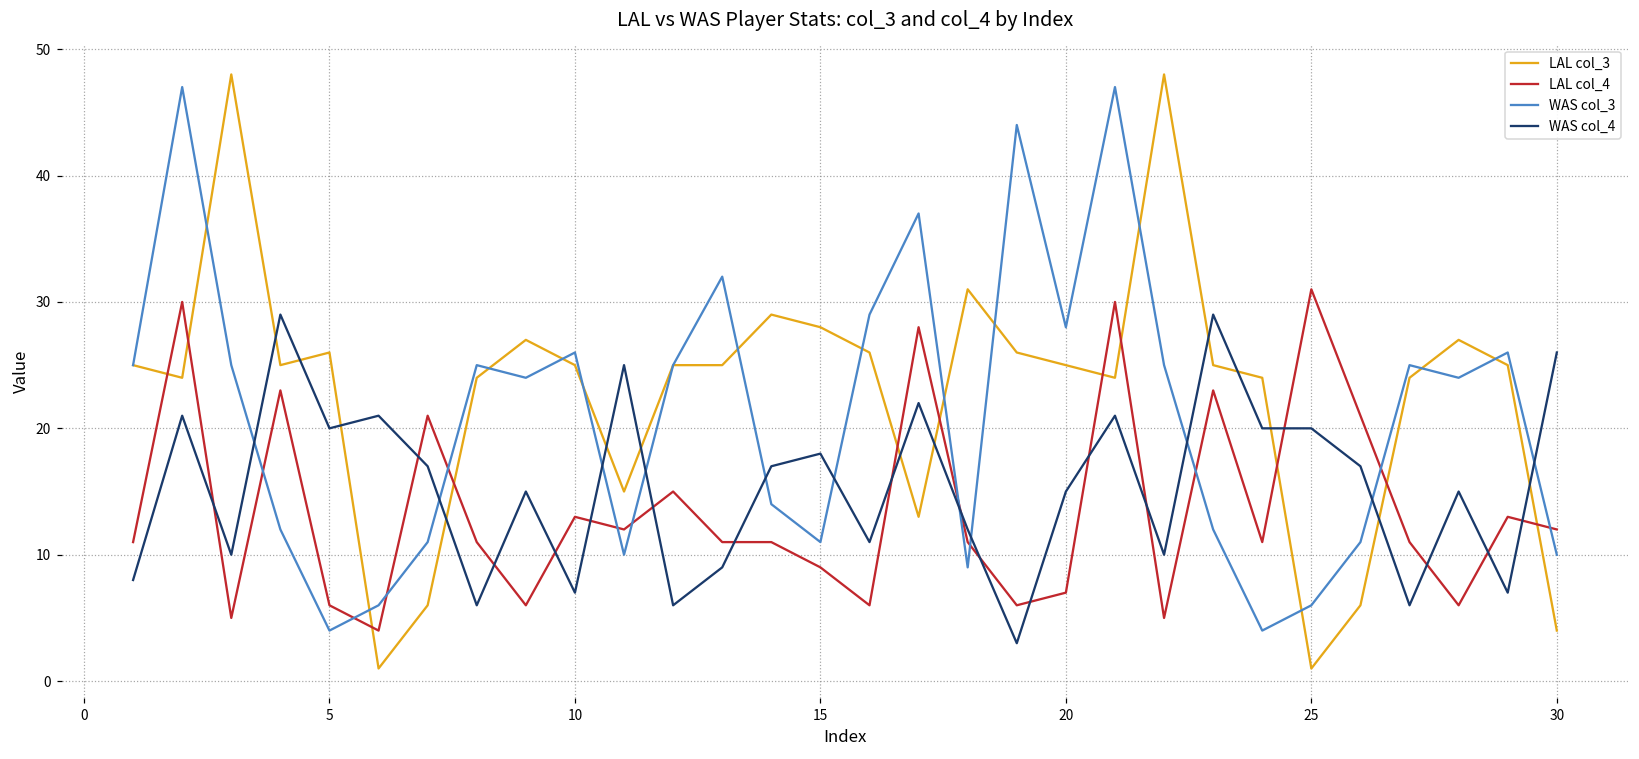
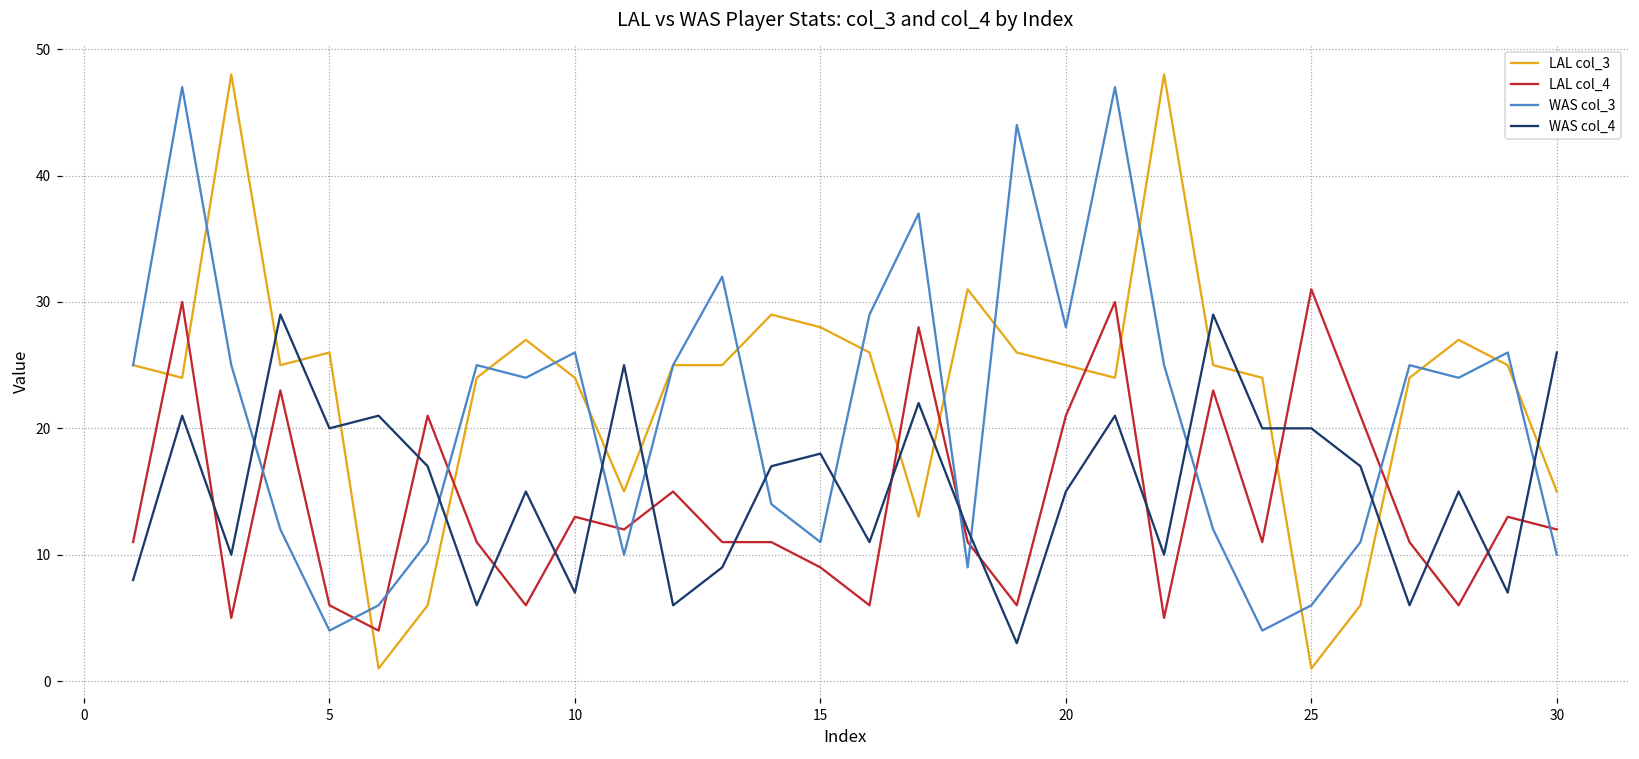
  {
    "LAL col_3": {
      "5": 26,
-     "10": 25,
+     "10": 24,
      "15": 28,
      "20": 25,
      "25": 1,
-     "30": 4
+     "30": 15
    },
    "LAL col_4": {
      "5": 6,
      "10": 13,
      "15": 9,
-     "20": 7,
+     "20": 21,
      "25": 31,
      "30": 12
    },
    "WAS col_3": {
      "5": 4,
      "10": 26,
      "15": 11,
      "20": 28,
      "25": 6,
      "30": 10
    },
    "WAS col_4": {
      "5": 20,
      "10": 7,
      "15": 18,
      "20": 15,
      "25": 20,
      "30": 26
    }
  }
